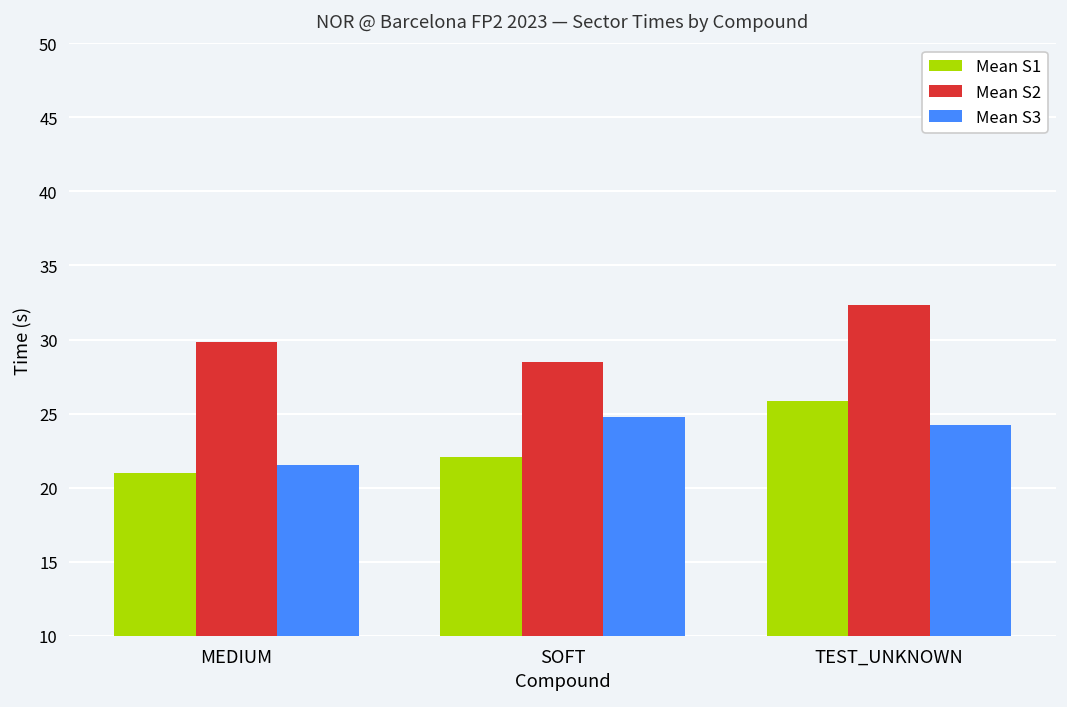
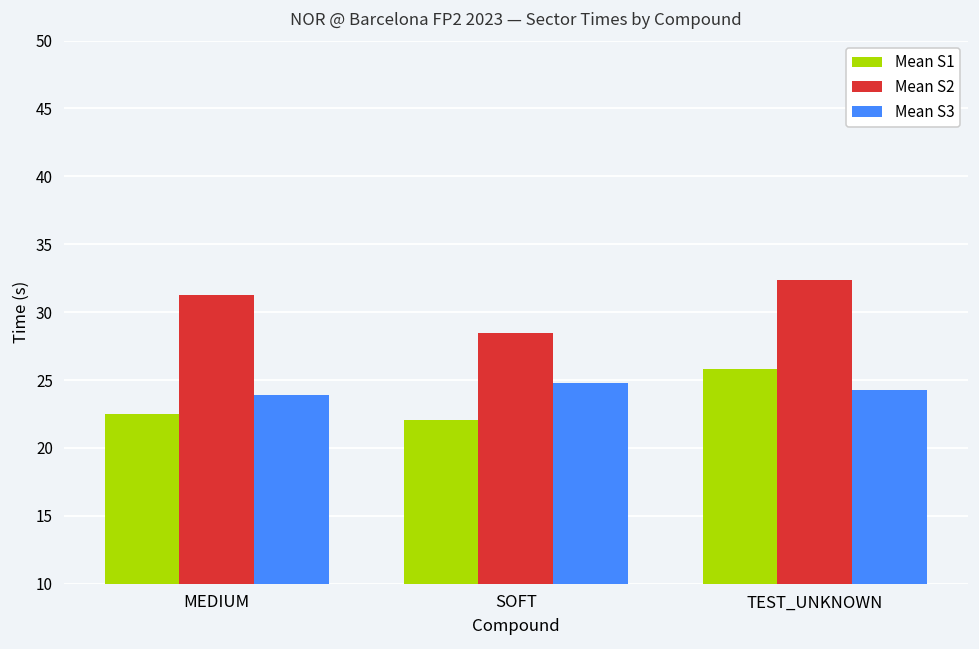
  {
    "Mean S1": {
-     "MEDIUM": 21.0,
+     "MEDIUM": 22.5,
      "SOFT": 22.1,
      "TEST_UNKNOWN": 25.8
    },
    "Mean S2": {
-     "MEDIUM": 29.8,
+     "MEDIUM": 31.3,
      "SOFT": 28.5,
      "TEST_UNKNOWN": 32.4
    },
    "Mean S3": {
-     "MEDIUM": 21.5,
+     "MEDIUM": 23.9,
      "SOFT": 24.8,
      "TEST_UNKNOWN": 24.3
    }
  }
